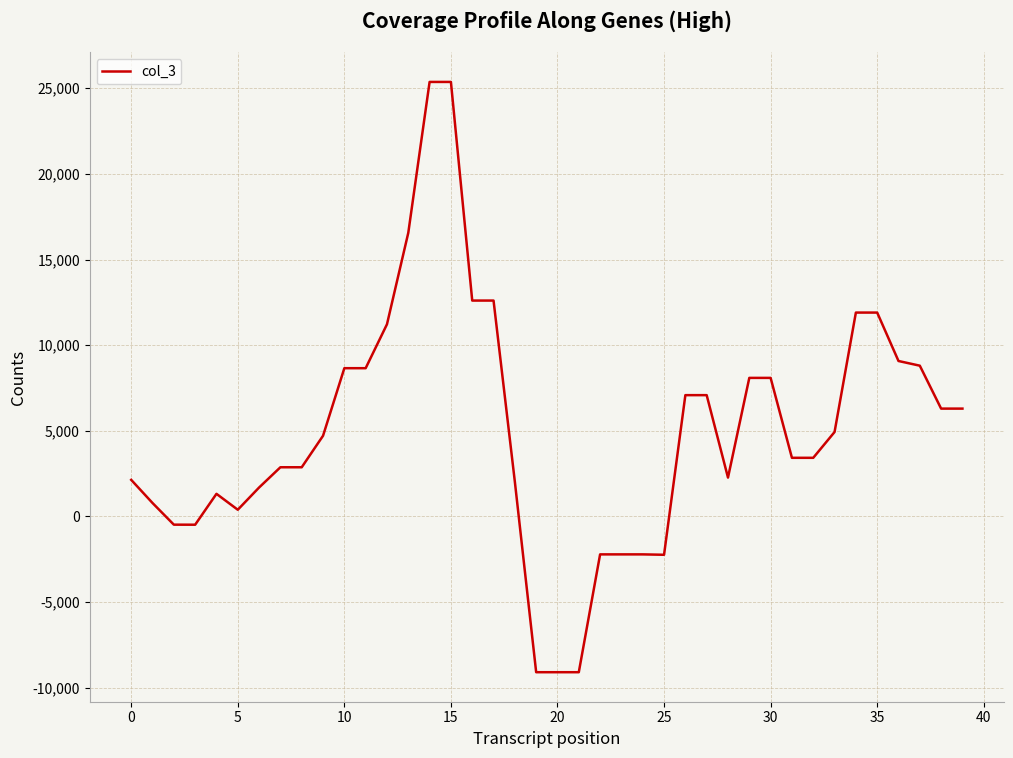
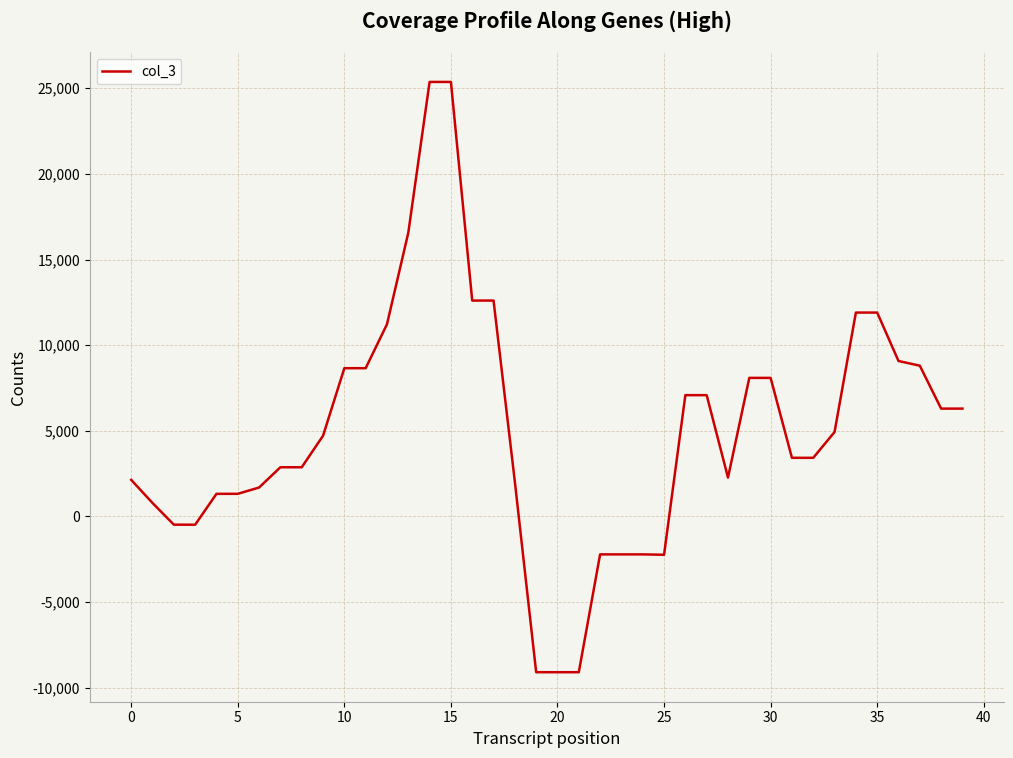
  {
    "0": "2,100",
-   "5": "400",
+   "5": "1,300",
    "10": "8,700",
    "15": "25,400",
    "20": "-9,100",
    "25": "-2,200",
    "30": "8,100",
    "35": "11,900"
  }
